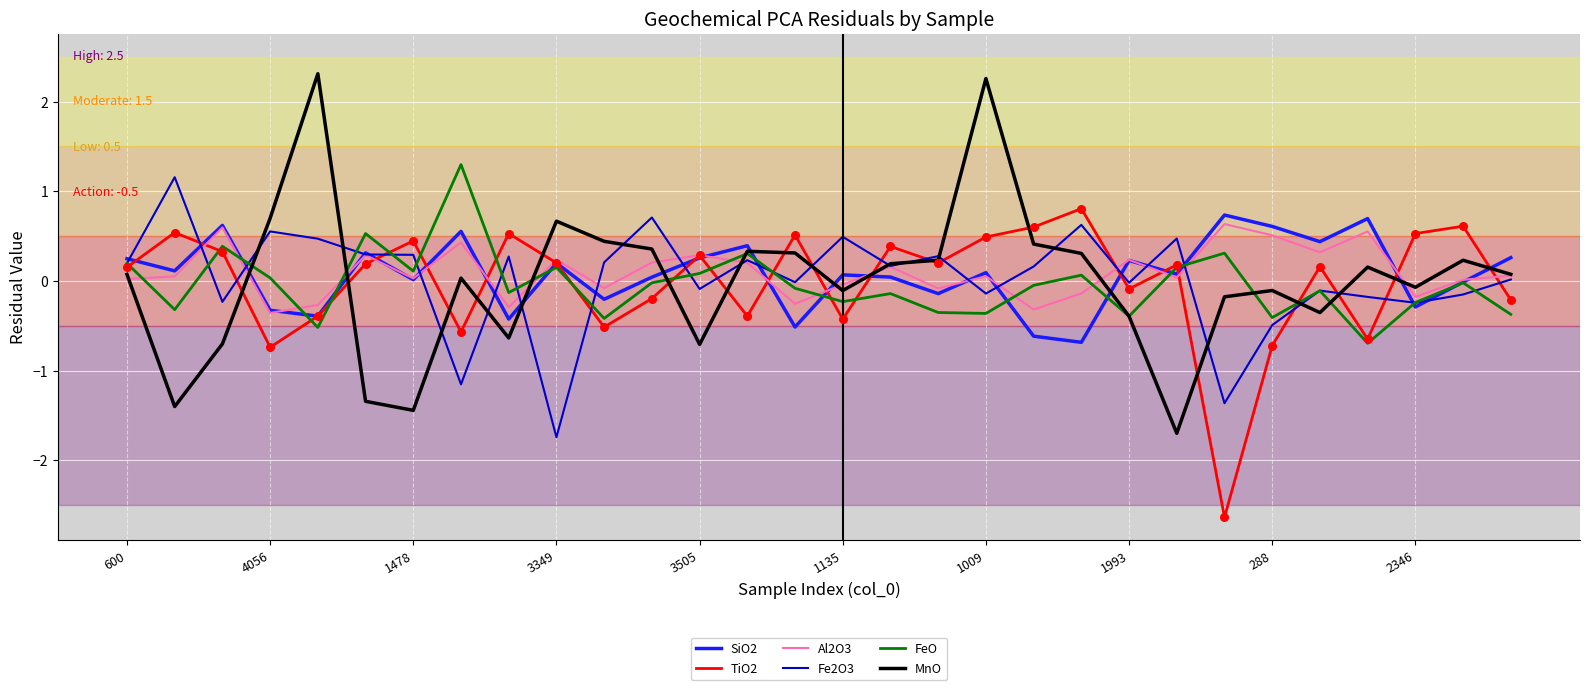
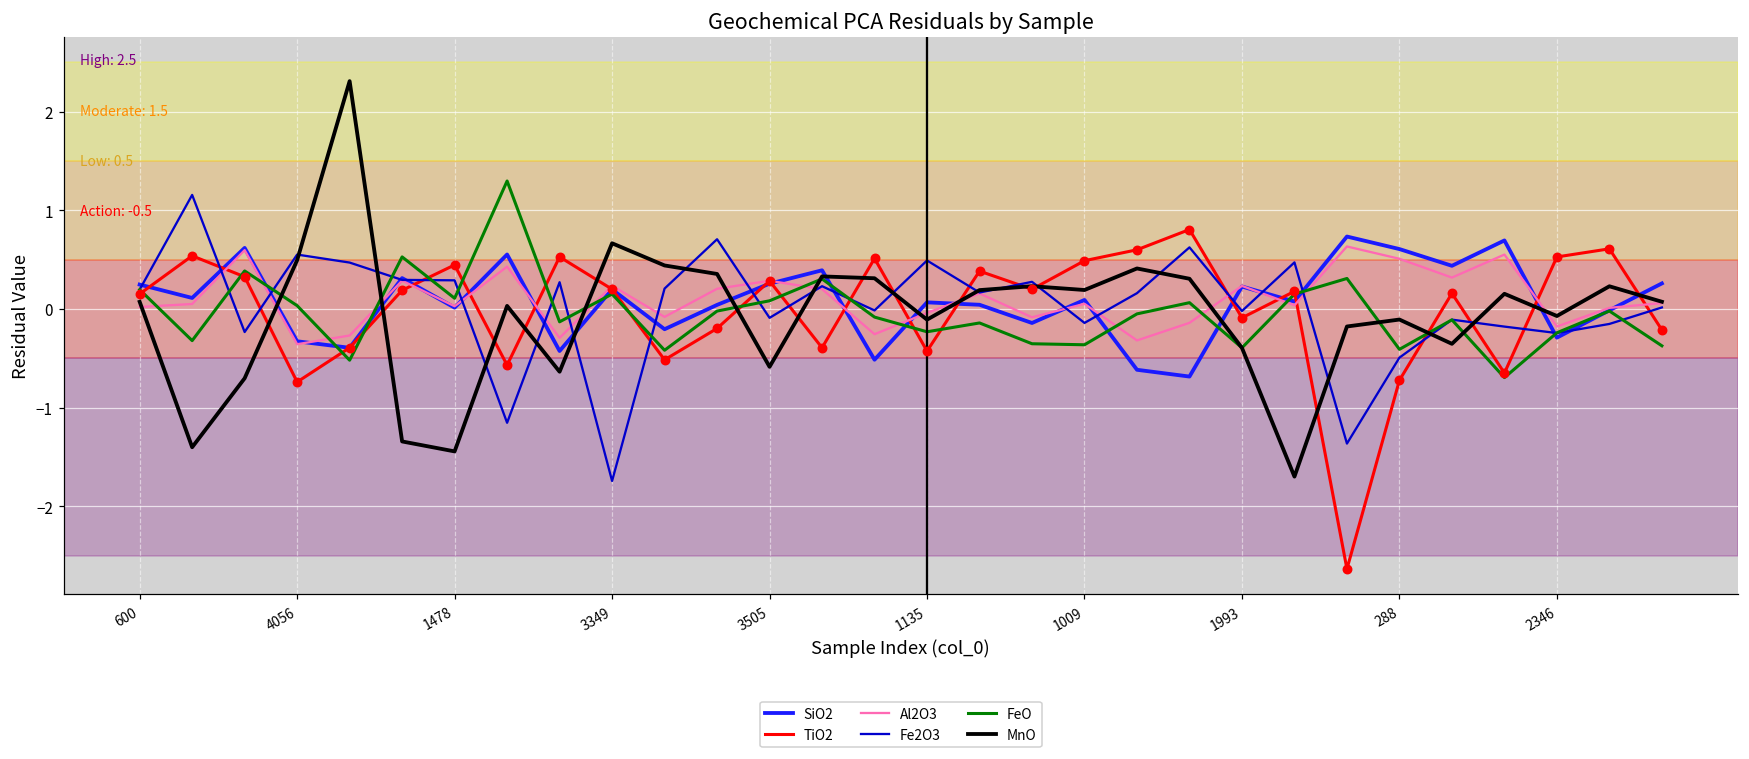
  {
    "SiO2": {
      "600": 0.2,
      "4056": -0.3,
      "1135": 0.1,
      "1009": 0.1,
      "288": 0.6,
      "2346": -0.3
    },
    "TiO2": {
      "600": 0.2,
      "4056": -0.7,
      "1478": 0.4,
      "1135": -0.4,
      "1009": 0.5,
      "1993": -0.1,
      "288": -0.7,
      "2346": 0.5
    },
    "Al2O3": {
      "600": 0.0,
      "4056": -0.4,
      "3349": 0.2,
      "1135": 0.0,
      "1009": 0.1,
      "288": 0.5,
      "2346": -0.2
    },
    "Fe2O3": {
      "4056": 0.6,
      "1478": 0.3,
      "3349": -1.7,
      "3505": -0.1,
      "1135": 0.5,
      "1009": -0.1,
      "1993": 0.0,
      "288": -0.5
    },
    "FeO": {
      "4056": 0.0,
      "1478": 0.1,
      "3349": 0.2,
      "3505": 0.1,
      "1135": -0.2,
      "1009": -0.4,
      "288": -0.4
    },
    "MnO": {
      "600": 0.1,
-     "4056": 0.7,
+     "4056": 0.5,
      "1478": -1.4,
      "3349": 0.7,
-     "3505": -0.7,
+     "3505": -0.6,
      "1135": -0.1,
-     "1009": 2.3,
+     "1009": 0.2,
      "288": -0.1,
      "2346": -0.1
    }
  }
